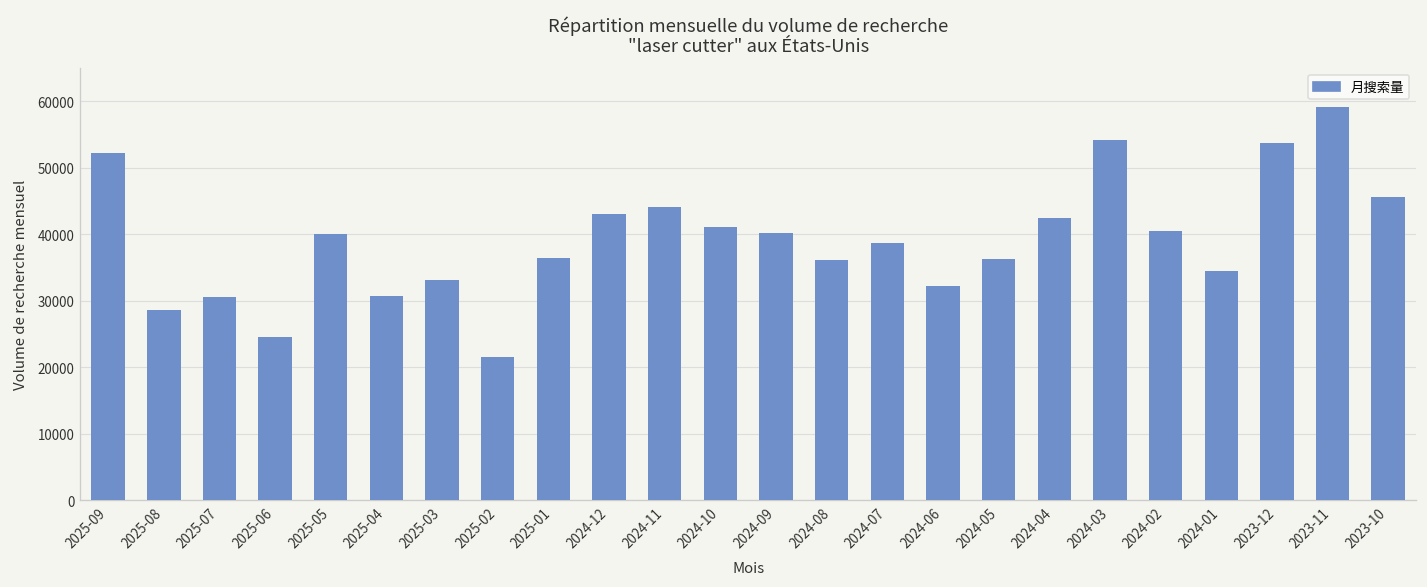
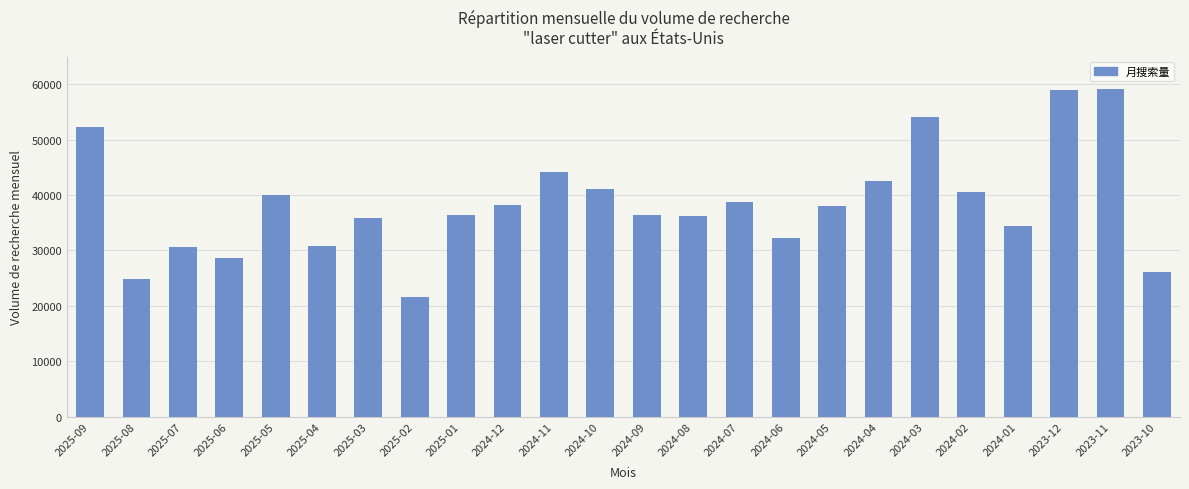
  {
    "2025-09": 52000,
-   "2025-08": 29000,
+   "2025-08": 25000,
    "2025-07": 31000,
-   "2025-06": 25000,
+   "2025-06": 29000,
    "2025-05": 40000,
    "2025-04": 31000,
-   "2025-03": 33000,
+   "2025-03": 36000,
    "2025-02": 22000,
    "2025-01": 36000,
-   "2024-12": 43000,
+   "2024-12": 38000,
    "2024-11": 44000,
    "2024-10": 41000,
-   "2024-09": 40000,
+   "2024-09": 36000,
    "2024-08": 36000,
    "2024-07": 39000,
    "2024-06": 32000,
-   "2024-05": 36000,
+   "2024-05": 38000,
    "2024-04": 42000,
    "2024-03": 54000,
    "2024-02": 41000,
    "2024-01": 34000,
-   "2023-12": 54000,
+   "2023-12": 59000,
    "2023-11": 59000,
-   "2023-10": 46000
+   "2023-10": 26000
  }
